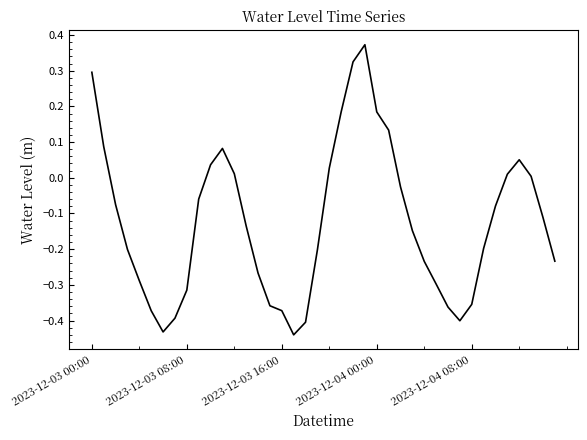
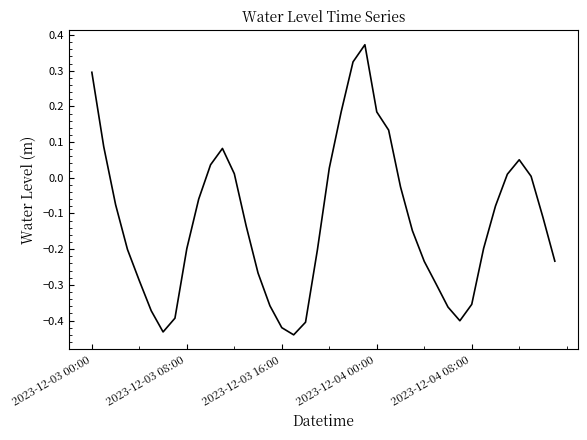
  {
    "2023-12-03 00:00": 0.30,
-   "2023-12-03 08:00": -0.31,
-   "2023-12-03 16:00": -0.37,
+   "2023-12-03 08:00": -0.20,
+   "2023-12-03 16:00": -0.42,
    "2023-12-04 00:00": 0.18,
    "2023-12-04 08:00": -0.35
  }
